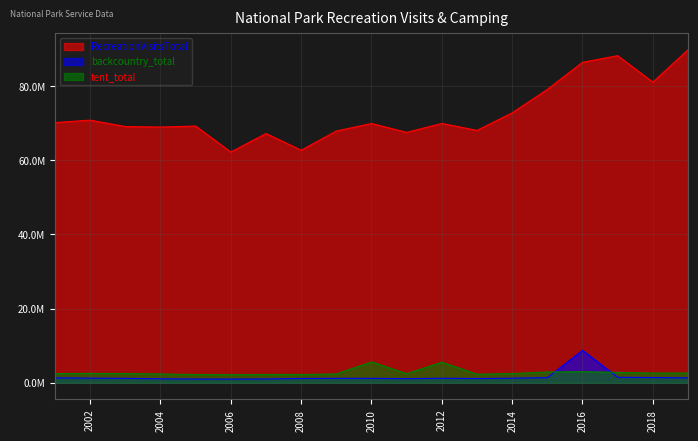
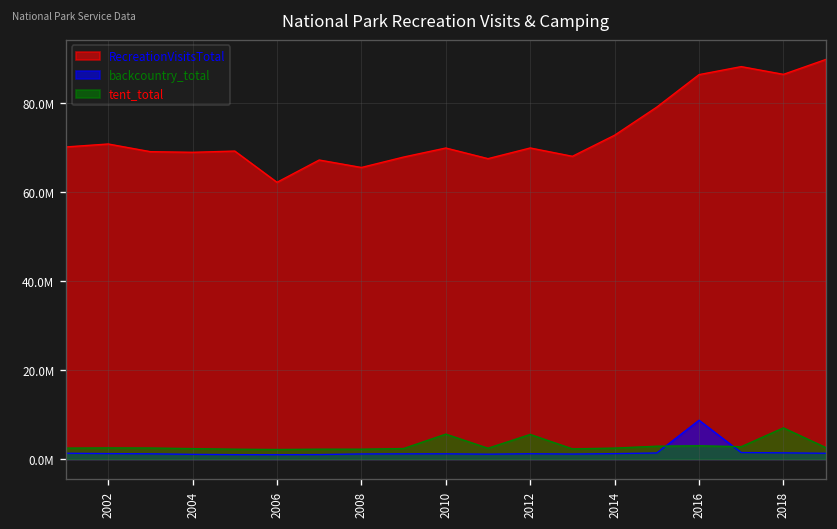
  {
    "RecreationVisitsTotal": {
      "2002": 71000000,
      "2004": 69000000,
      "2006": 62000000,
-     "2008": 63000000,
+     "2008": 66000000,
      "2010": 70000000,
      "2012": 70000000,
      "2014": 73000000,
      "2016": 86000000,
-     "2018": 81000000
+     "2018": 86000000
    },
    "backcountry_total": {
      "2002": 1000000,
      "2004": 1000000,
      "2006": 1000000,
      "2008": 1000000,
      "2010": 1000000,
      "2012": 1000000,
      "2014": 1000000,
      "2016": 9000000,
      "2018": 1000000
    },
    "tent_total": {
      "2002": 3000000,
      "2004": 2000000,
      "2006": 2000000,
      "2008": 2000000,
      "2010": 6000000,
      "2012": 6000000,
      "2014": 2000000,
      "2016": 3000000,
-     "2018": 3000000
+     "2018": 7000000
    }
  }
